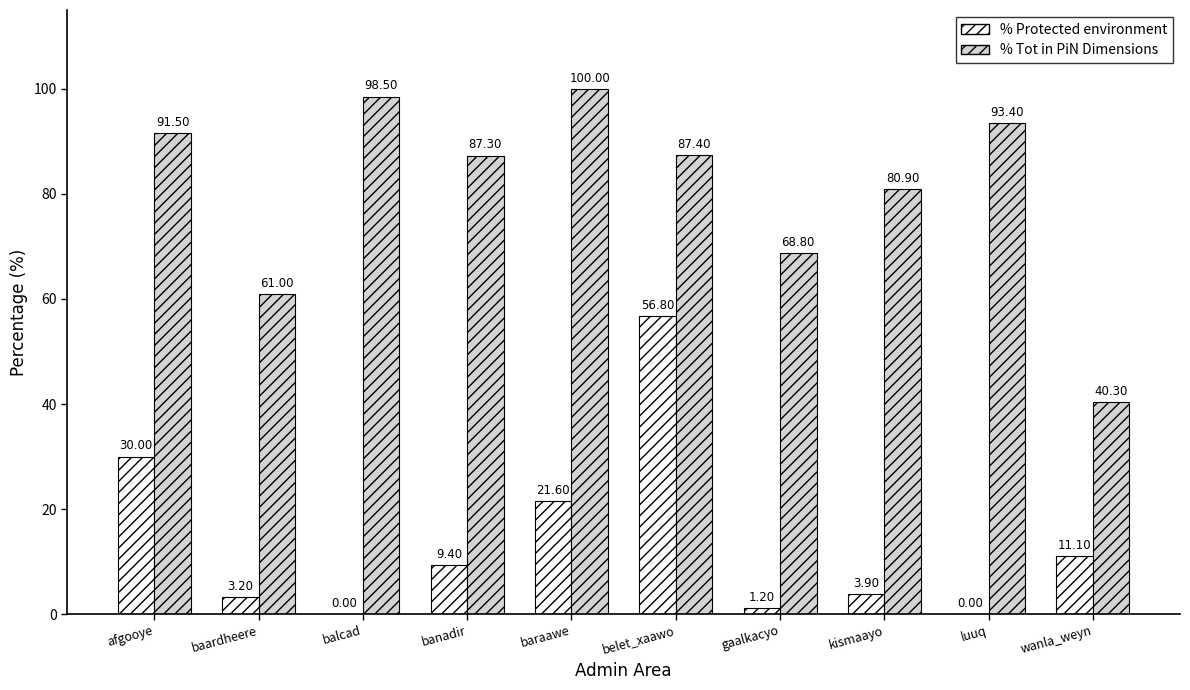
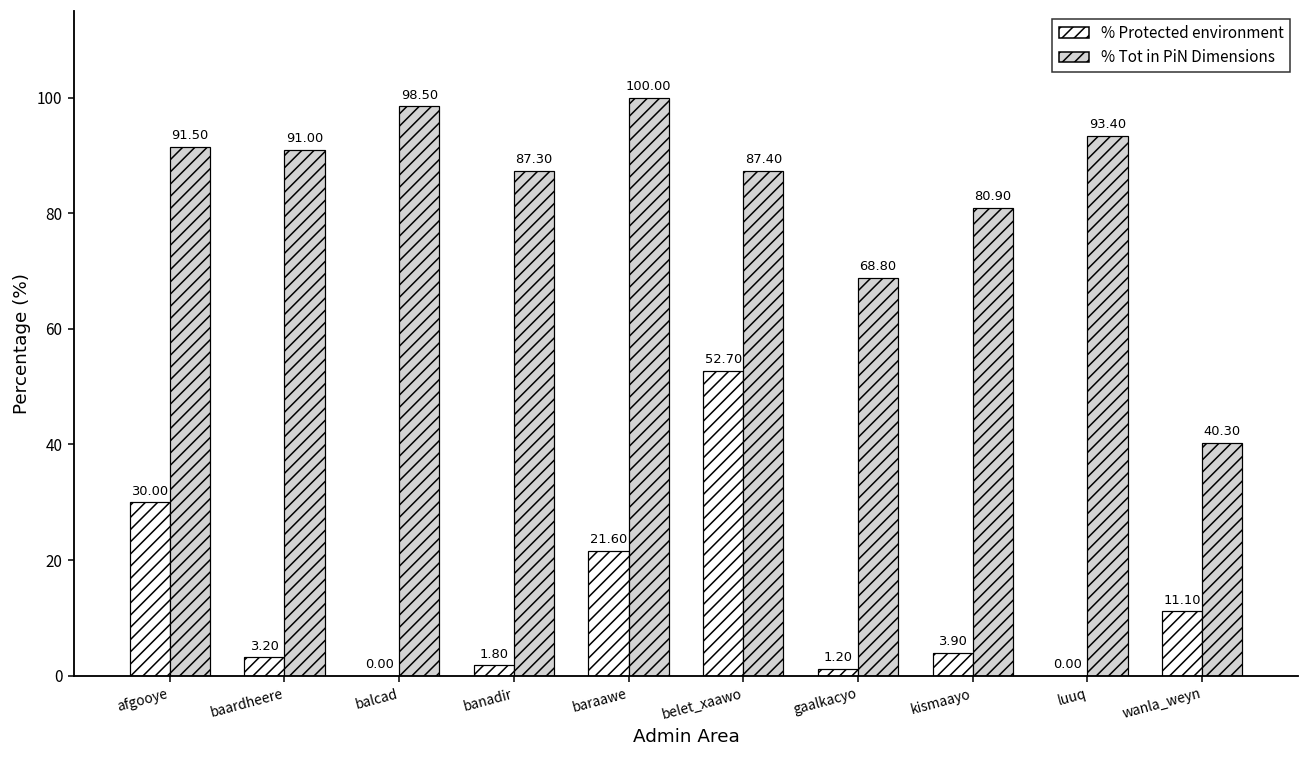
  {
    "% Protected environment": {
      "afgooye": 30.00,
      "baardheere": 3.20,
      "balcad": 0.00,
-     "banadir": 9.40,
+     "banadir": 1.80,
      "baraawe": 21.60,
-     "belet_xaawo": 56.80,
+     "belet_xaawo": 52.70,
      "gaalkacyo": 1.20,
      "kismaayo": 3.90,
      "luuq": 0.00,
      "wanla_weyn": 11.10
    },
    "% Tot in PiN Dimensions": {
      "afgooye": 91.50,
-     "baardheere": 61.00,
+     "baardheere": 91.00,
      "balcad": 98.50,
      "banadir": 87.30,
      "baraawe": 100.00,
      "belet_xaawo": 87.40,
      "gaalkacyo": 68.80,
      "kismaayo": 80.90,
      "luuq": 93.40,
      "wanla_weyn": 40.30
    }
  }
